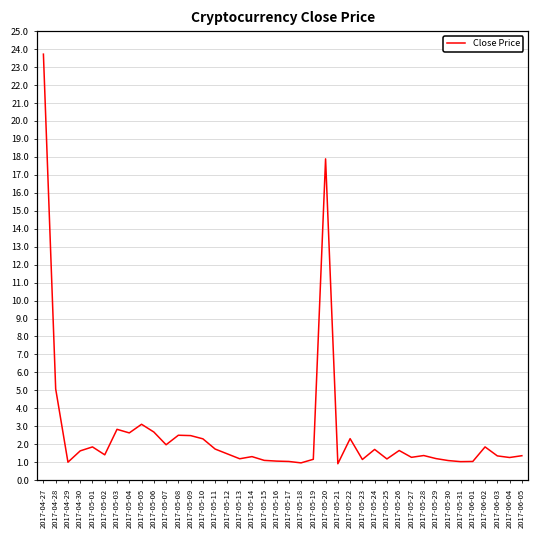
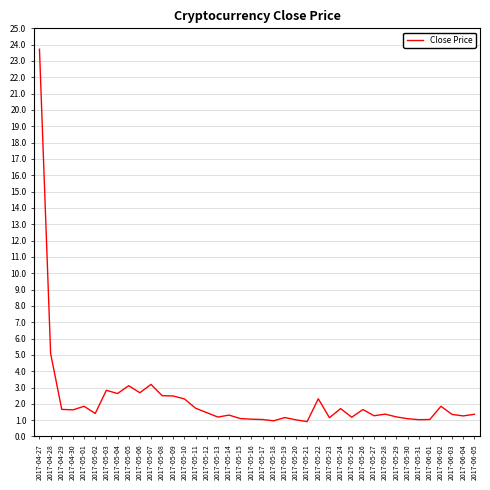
  {
    "2017-04-27": 23.7,
    "2017-04-28": 5.1,
-   "2017-04-29": 1.0,
+   "2017-04-29": 1.7,
    "2017-04-30": 1.6,
    "2017-05-01": 1.9,
    "2017-05-02": 1.4,
    "2017-05-03": 2.8,
    "2017-05-04": 2.6,
    "2017-05-05": 3.1,
    "2017-05-06": 2.7,
-   "2017-05-07": 2.0,
+   "2017-05-07": 3.2,
    "2017-05-08": 2.5,
    "2017-05-09": 2.5,
    "2017-05-10": 2.3,
    "2017-05-11": 1.7,
    "2017-05-12": 1.5,
    "2017-05-13": 1.2,
    "2017-05-14": 1.3,
    "2017-05-15": 1.1,
    "2017-05-16": 1.1,
    "2017-05-17": 1.0,
    "2017-05-18": 1.0,
    "2017-05-19": 1.2,
-   "2017-05-20": 17.9,
+   "2017-05-20": 1.0,
    "2017-05-21": 0.9,
    "2017-05-22": 2.3,
    "2017-05-23": 1.2,
    "2017-05-24": 1.7,
    "2017-05-25": 1.2,
    "2017-05-26": 1.7,
    "2017-05-27": 1.3,
    "2017-05-28": 1.4,
    "2017-05-29": 1.2,
    "2017-05-30": 1.1,
    "2017-05-31": 1.0,
    "2017-06-01": 1.0,
    "2017-06-02": 1.9,
    "2017-06-03": 1.4,
    "2017-06-04": 1.3,
    "2017-06-05": 1.4
  }
